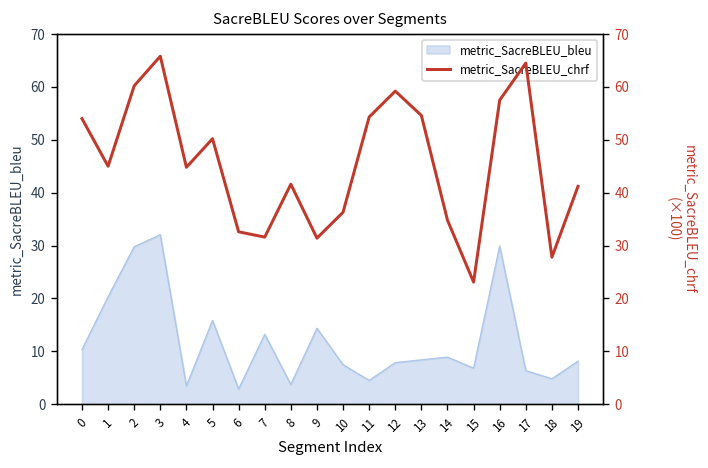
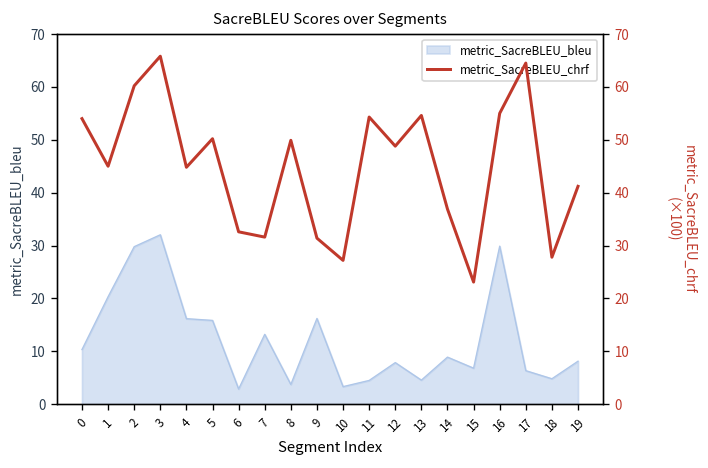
  {
    "metric_SacreBLEU_bleu": {
      "0": 10,
      "1": 20,
      "2": 30,
      "3": 32,
-     "4": 3,
+     "4": 16,
      "5": 16,
      "6": 3,
      "7": 13,
      "8": 4,
-     "9": 14,
-     "10": 7,
+     "9": 16,
+     "10": 3,
      "11": 5,
      "12": 8,
-     "13": 8,
+     "13": 5,
      "14": 9,
      "15": 7,
      "16": 30,
      "17": 6,
      "18": 5,
      "19": 8
    },
    "metric_SacreBLEU_chrf": {
      "0": 54,
      "1": 45,
      "2": 60,
      "3": 66,
      "4": 45,
      "5": 50,
      "6": 33,
      "7": 32,
-     "8": 42,
+     "8": 50,
      "9": 31,
-     "10": 36,
+     "10": 27,
      "11": 54,
-     "12": 59,
+     "12": 49,
      "13": 55,
-     "14": 35,
+     "14": 37,
      "15": 23,
-     "16": 57,
+     "16": 55,
      "18": 28,
      "19": 41
    }
  }
